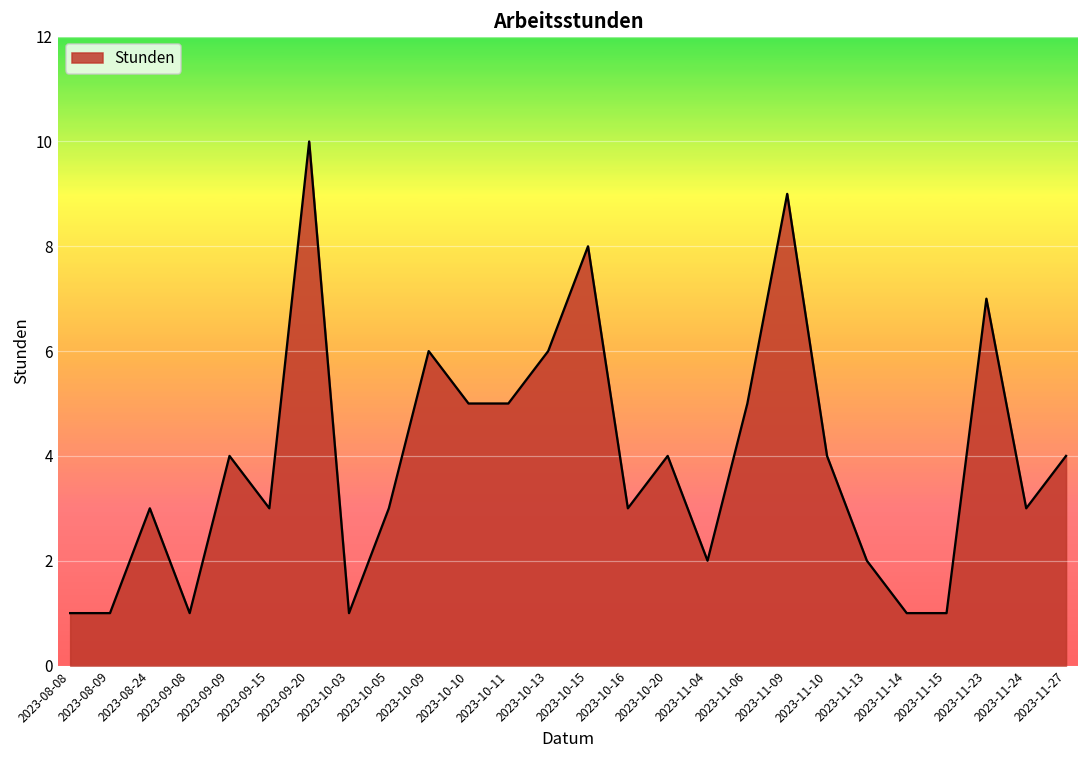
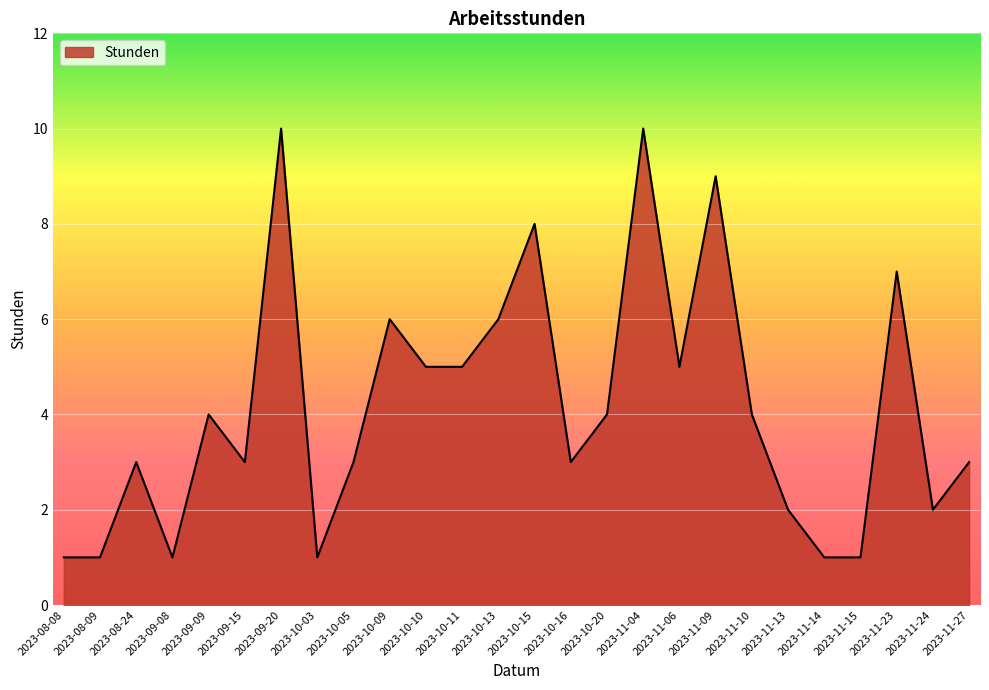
  {
    "2023-08-08": 1,
    "2023-08-09": 1,
    "2023-08-24": 3,
    "2023-09-08": 1,
    "2023-09-09": 4,
    "2023-09-15": 3,
    "2023-09-20": 10,
    "2023-10-03": 1,
    "2023-10-05": 3,
    "2023-10-09": 6,
    "2023-10-10": 5,
    "2023-10-11": 5,
    "2023-10-13": 6,
    "2023-10-15": 8,
    "2023-10-16": 3,
    "2023-10-20": 4,
-   "2023-11-04": 2,
+   "2023-11-04": 10,
    "2023-11-06": 5,
    "2023-11-09": 9,
    "2023-11-10": 4,
    "2023-11-13": 2,
    "2023-11-14": 1,
    "2023-11-15": 1,
    "2023-11-23": 7,
-   "2023-11-24": 3,
-   "2023-11-27": 4
+   "2023-11-24": 2,
+   "2023-11-27": 3
  }
